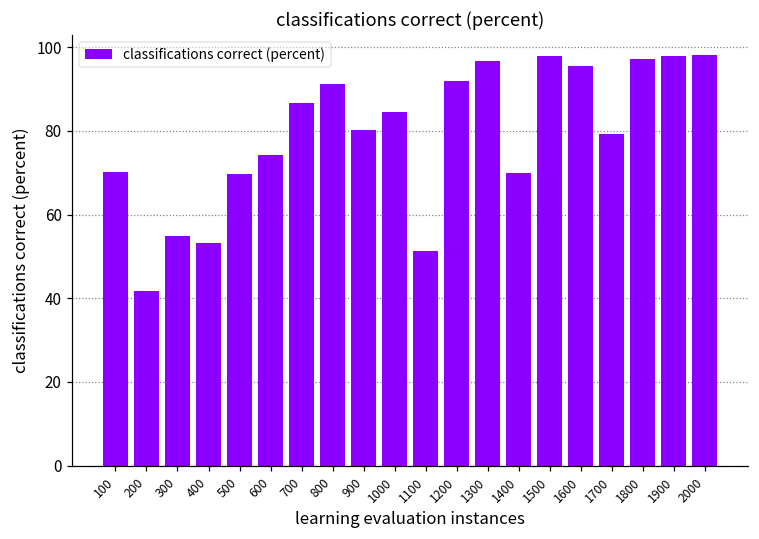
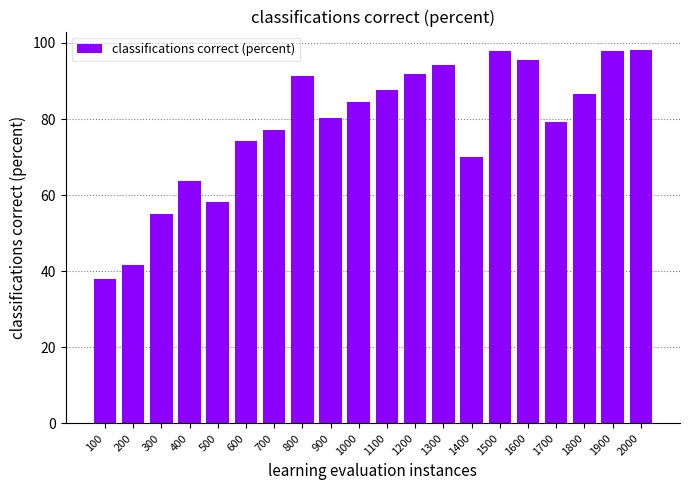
  {
-   "100": 70,
+   "100": 38,
    "200": 42,
    "300": 55,
-   "400": 53,
-   "500": 70,
+   "400": 64,
+   "500": 58,
    "600": 74,
-   "700": 87,
+   "700": 77,
    "800": 91,
    "900": 80,
    "1000": 85,
-   "1100": 51,
+   "1100": 88,
    "1200": 92,
-   "1300": 97,
+   "1300": 94,
    "1400": 70,
    "1500": 98,
    "1600": 96,
    "1700": 79,
-   "1800": 97,
+   "1800": 87,
    "1900": 98,
    "2000": 98
  }
